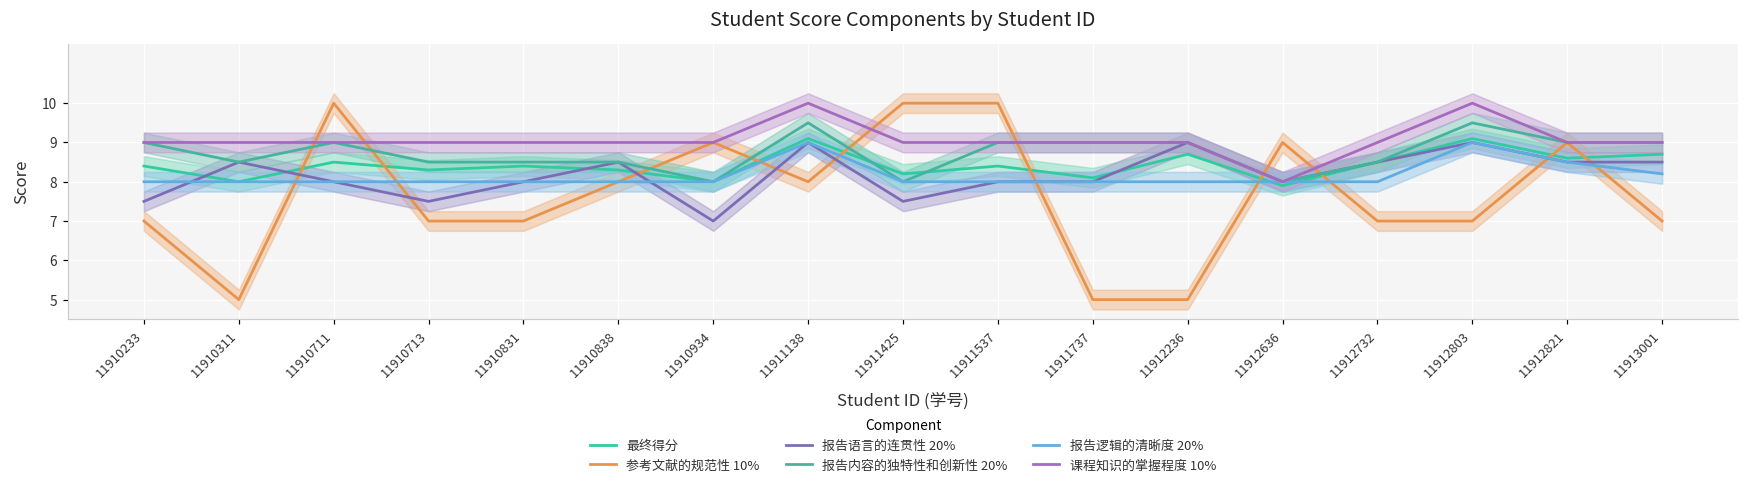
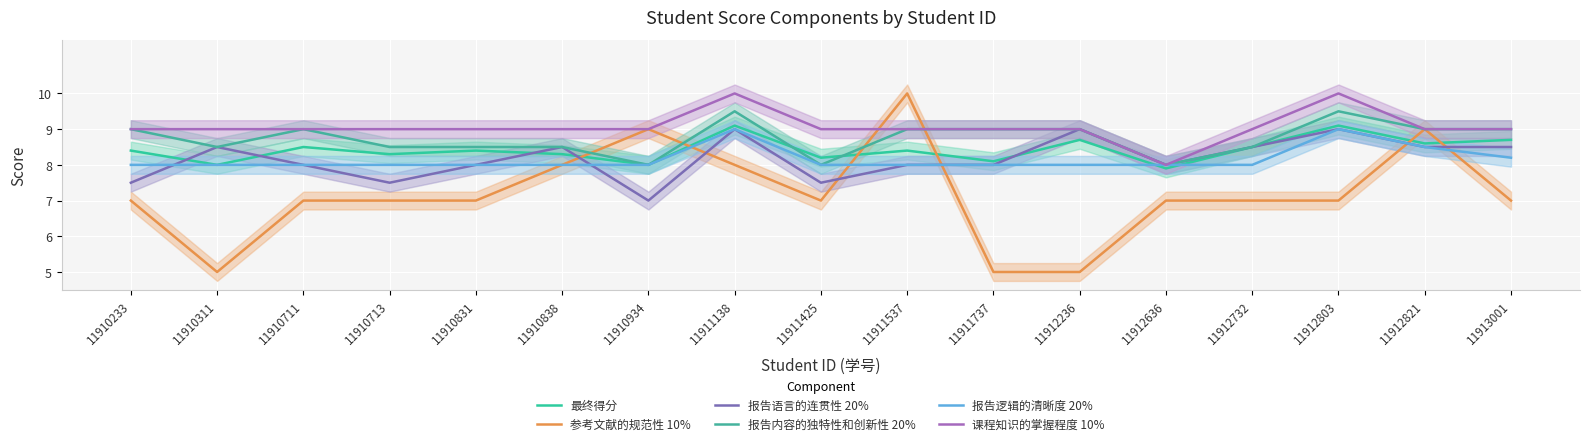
  {
    "参考文献的规范性 10%": {
      "11910233": 7,
      "11910311": 5,
-     "11910711": 10,
+     "11910711": 7,
      "11910713": 7,
      "11910831": 7,
      "11911138": 8,
-     "11911425": 10,
+     "11911425": 7,
      "11911537": 10,
      "11911737": 5,
      "11912236": 5,
-     "11912636": 9,
+     "11912636": 7,
      "11912732": 7,
      "11912803": 7,
      "11913001": 7
    },
    "报告逻辑的清晰度 20%": {
      "11910233": 8,
      "11910713": 8,
      "11912236": 8,
      "11912732": 8,
      "11913001": 8.2
    }
  }
